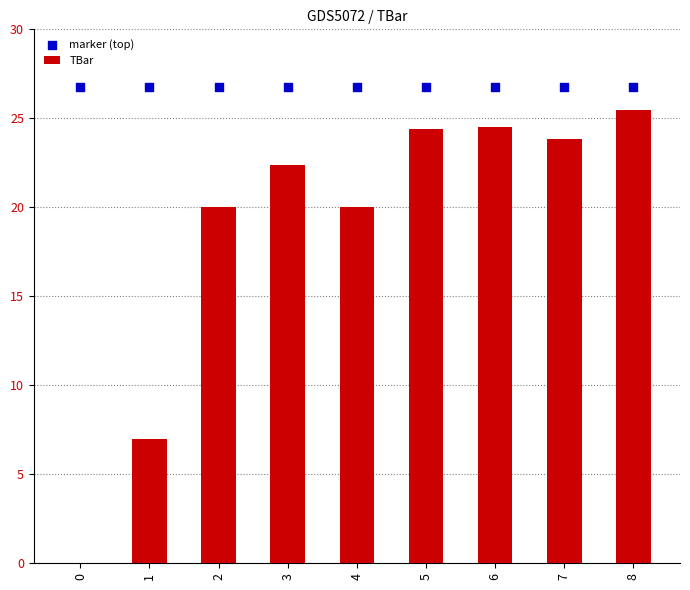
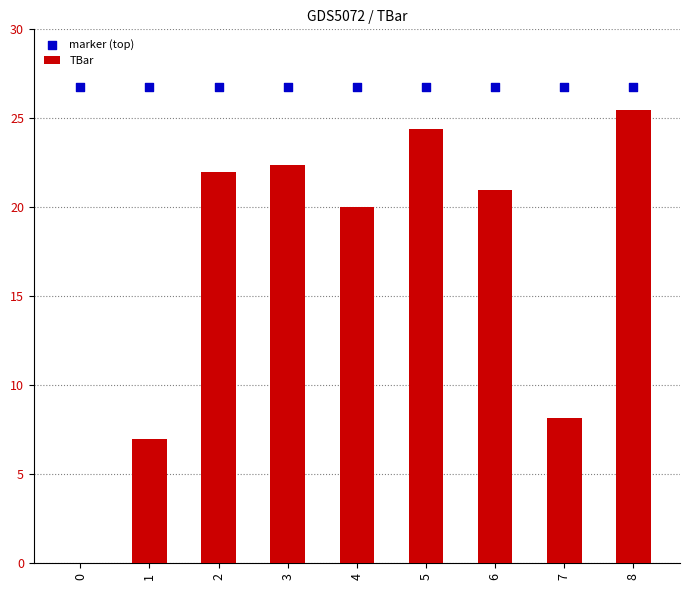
  {
    "TBar": {
      "0": 0.0,
      "1": 7.0,
-     "2": 20,
+     "2": 22,
      "3": 22.4,
      "4": 20.0,
      "5": 24.4,
-     "6": 24.5,
-     "7": 23.8,
+     "6": 21.0,
+     "7": 8.2,
      "8": 25.5
    }
  }
